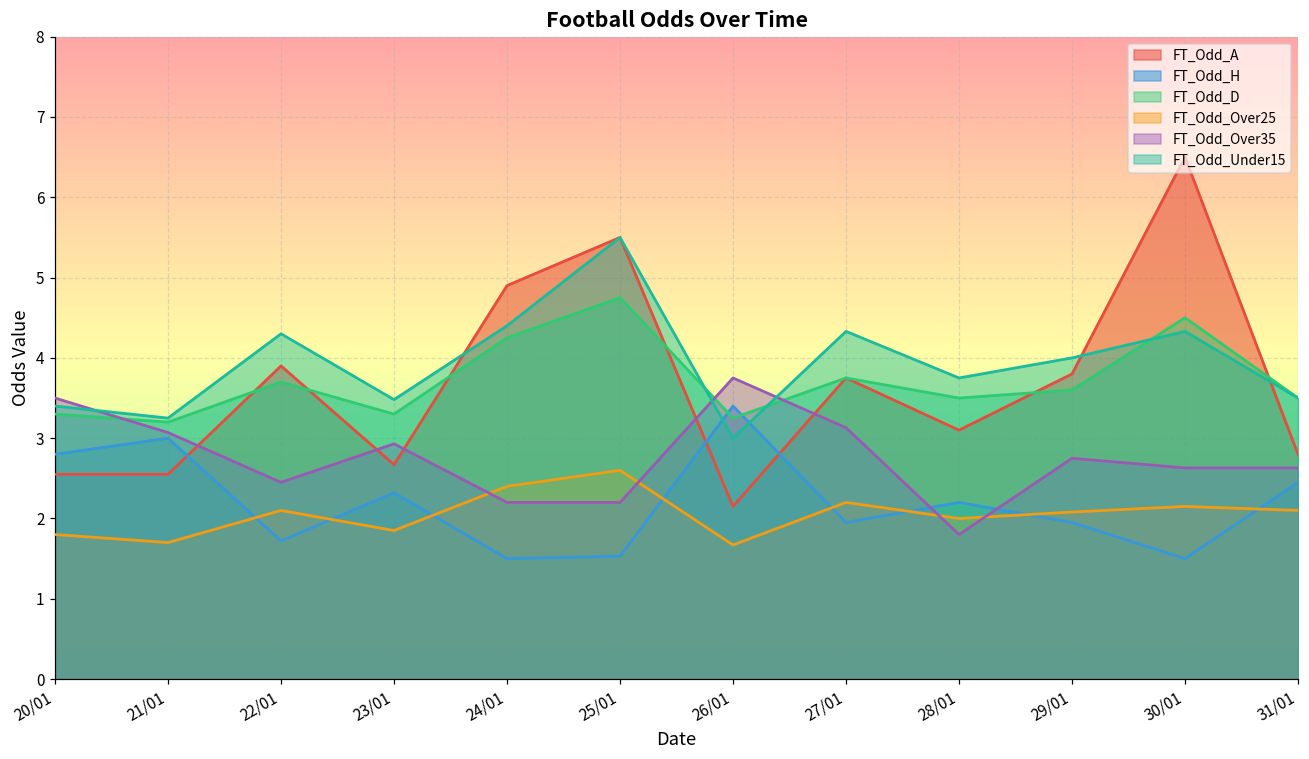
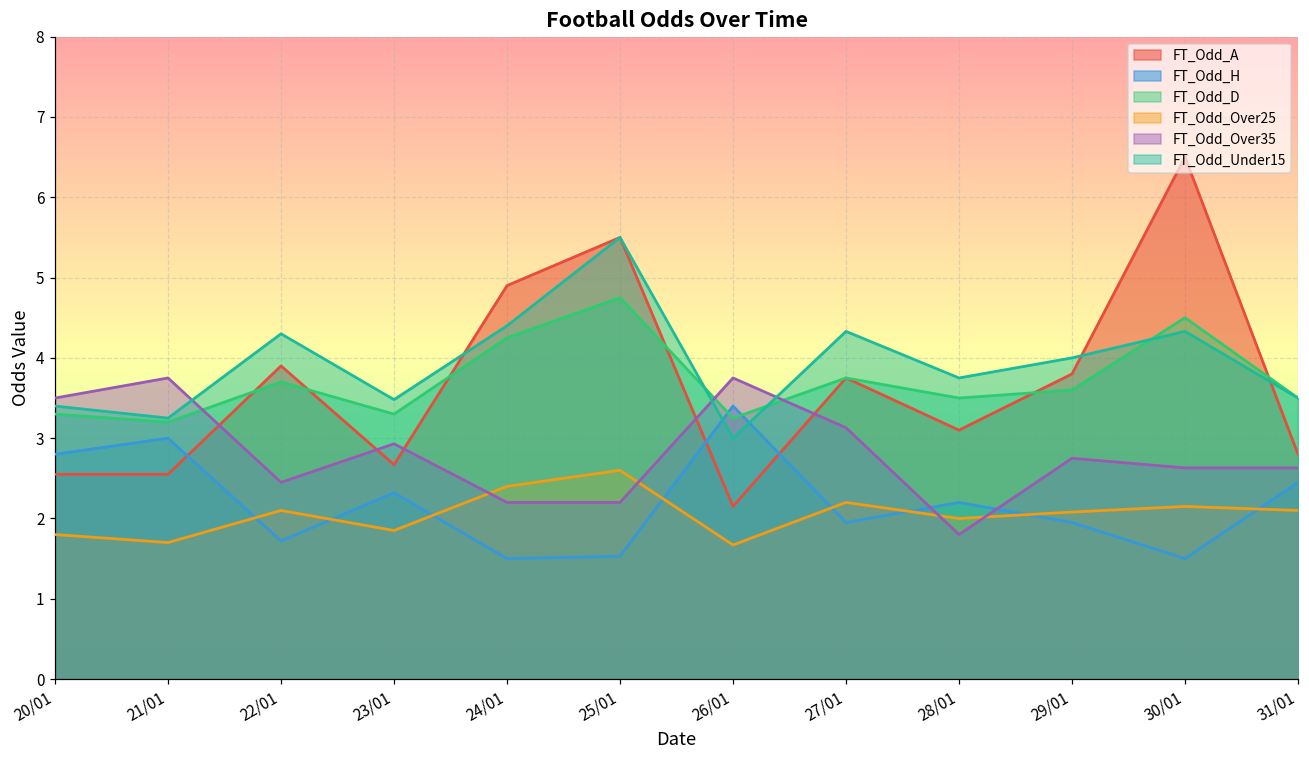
  {
    "FT_Odd_A": {
      "20/01": 2.6,
      "21/01": 2.6,
      "22/01": 3.9,
      "23/01": 2.7,
      "24/01": 4.9,
      "26/01": 2.2,
      "28/01": 3.1,
      "29/01": 3.8,
      "31/01": 2.8
    },
    "FT_Odd_Over25": {
      "20/01": 1.8,
      "21/01": 1.7,
      "22/01": 2.1,
      "23/01": 1.9,
      "24/01": 2.4,
      "25/01": 2.6,
      "26/01": 1.7,
      "27/01": 2.2,
      "28/01": 2.0,
      "29/01": 2.1,
      "30/01": 2.2,
      "31/01": 2.1
    },
    "FT_Odd_Over35": {
      "20/01": 3.5,
-     "21/01": 3.1,
+     "21/01": 3.8,
      "22/01": 2.5,
      "23/01": 2.9,
      "24/01": 2.2,
      "25/01": 2.2,
      "26/01": 3.8,
      "27/01": 3.1,
      "28/01": 1.8,
      "29/01": 2.8,
      "30/01": 2.6,
      "31/01": 2.6
    }
  }
